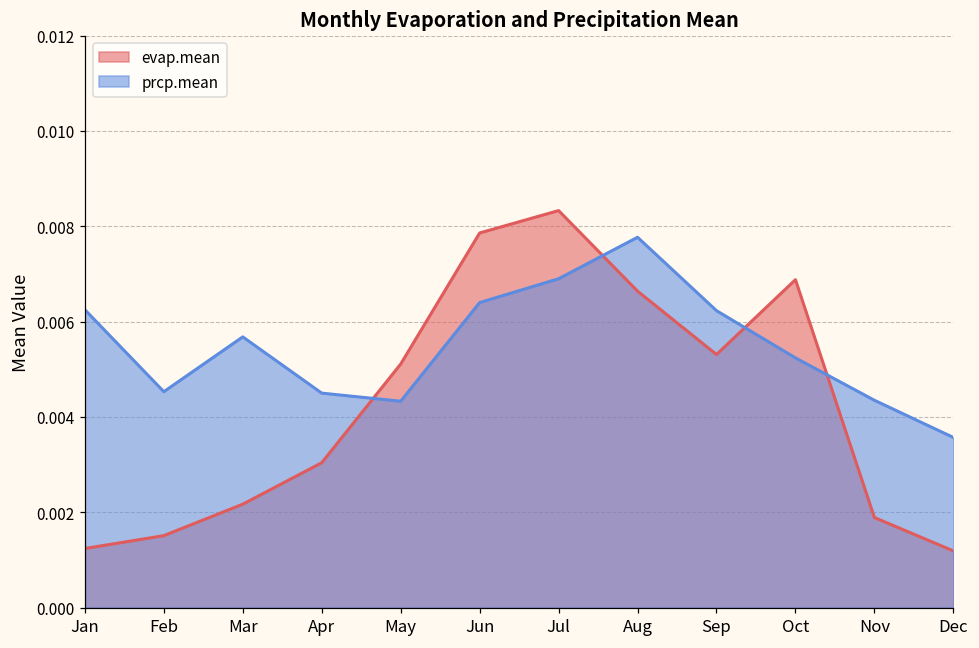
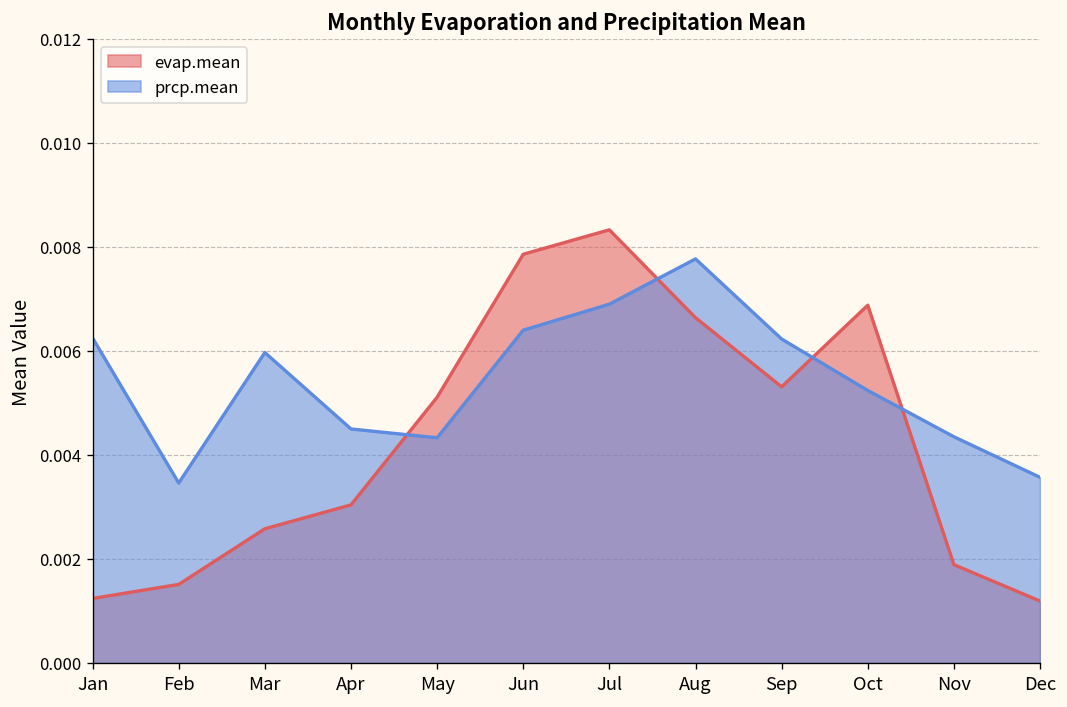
  {
    "evap.mean": {
      "Jan": 0.0012,
      "Feb": 0.0015,
-     "Mar": 0.0022,
+     "Mar": 0.0026,
      "Apr": 0.0030,
      "May": 0.0051,
      "Jun": 0.0079,
      "Jul": 0.0083,
      "Aug": 0.0066,
      "Sep": 0.0053,
      "Oct": 0.0069,
      "Nov": 0.0019,
      "Dec": 0.0012
    },
    "prcp.mean": {
      "Jan": 0.0063,
-     "Feb": 0.0045,
-     "Mar": 0.0057,
+     "Feb": 0.0035,
+     "Mar": 0.0060,
      "Apr": 0.0045,
      "May": 0.0043,
      "Jun": 0.0064,
      "Jul": 0.0069,
      "Aug": 0.0078,
      "Sep": 0.0062,
      "Oct": 0.0052,
      "Nov": 0.0044,
      "Dec": 0.0036
    }
  }
